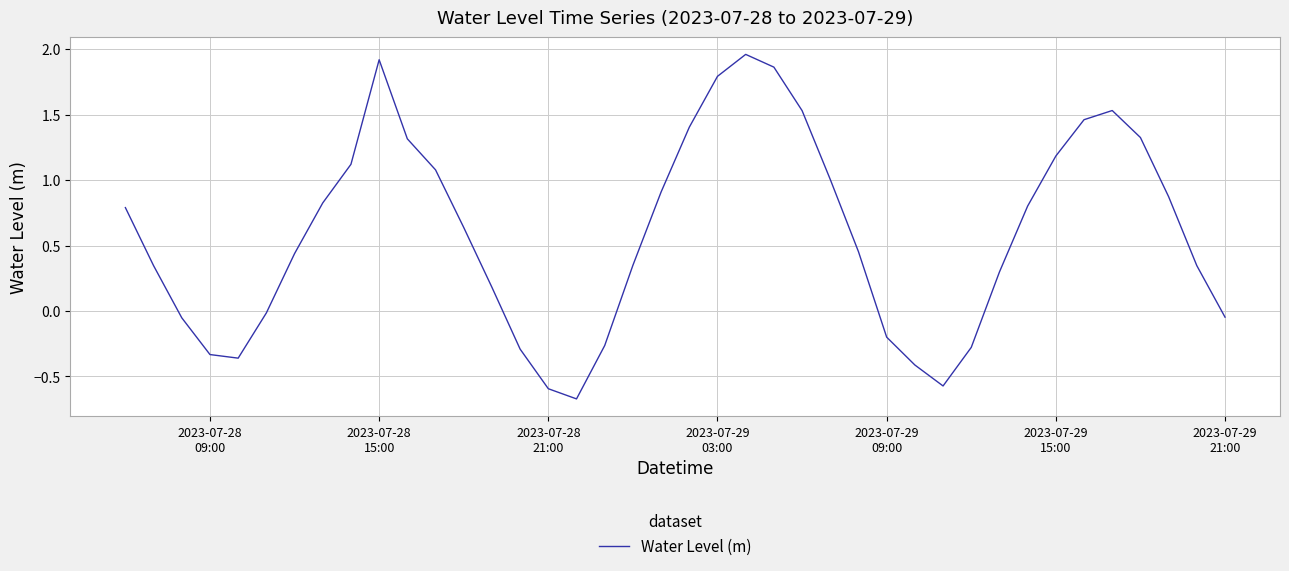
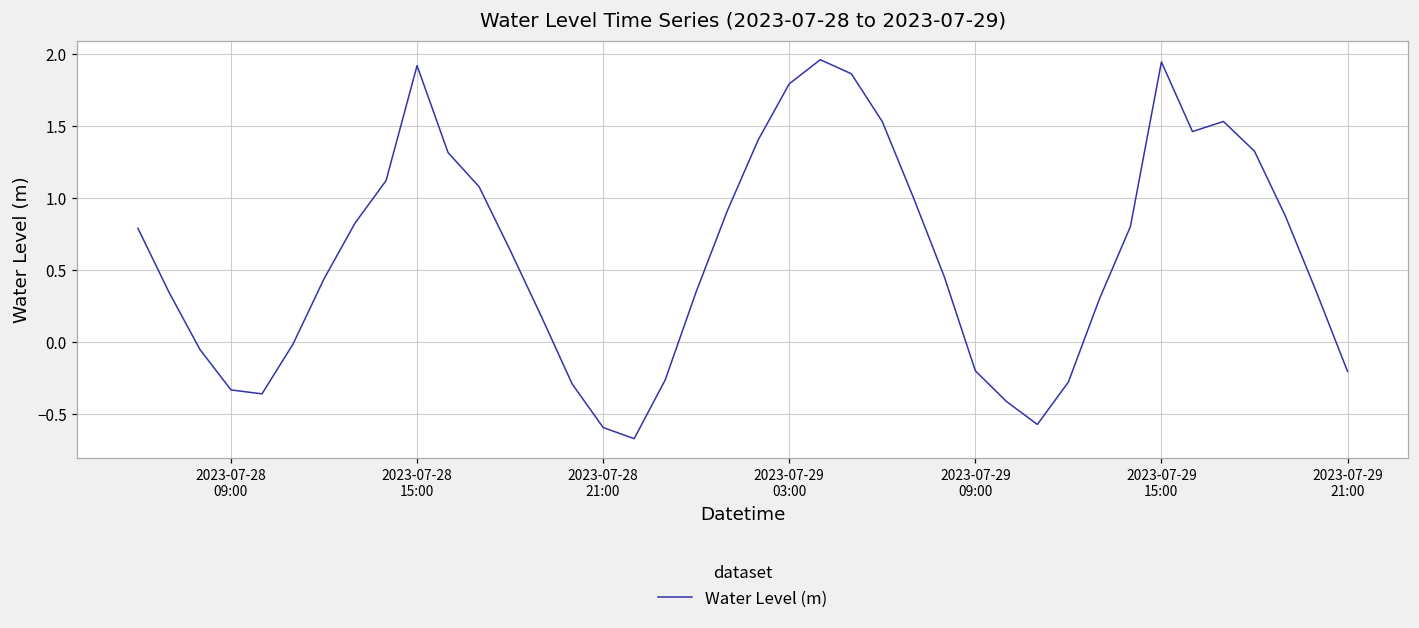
  {
    "2023-07-28 09:00": -0.33,
    "2023-07-28 15:00": 1.92,
    "2023-07-28 21:00": -0.59,
    "2023-07-29 03:00": 1.79,
    "2023-07-29 09:00": -0.20,
-   "2023-07-29 15:00": 1.18,
-   "2023-07-29 21:00": -0.05
+   "2023-07-29 15:00": 1.94,
+   "2023-07-29 21:00": -0.20
  }
